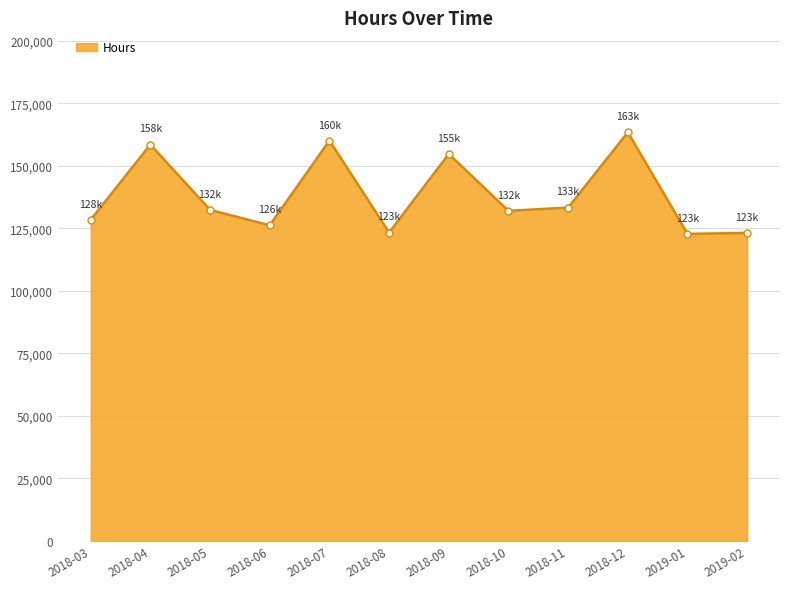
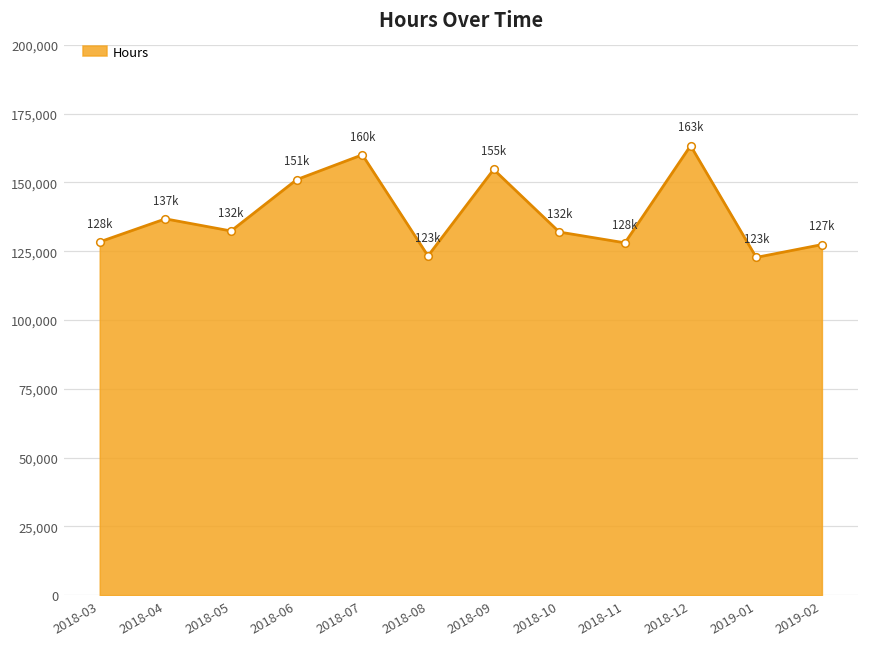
  {
    "2018-03": "128k",
-   "2018-04": "158k",
+   "2018-04": "137k",
    "2018-05": "132k",
-   "2018-06": "126k",
+   "2018-06": "151k",
    "2018-07": "160k",
    "2018-08": "123k",
    "2018-09": "155k",
    "2018-10": "132k",
-   "2018-11": "133k",
+   "2018-11": "128k",
    "2018-12": "163k",
    "2019-01": "123k",
-   "2019-02": "123k"
+   "2019-02": "127k"
  }
